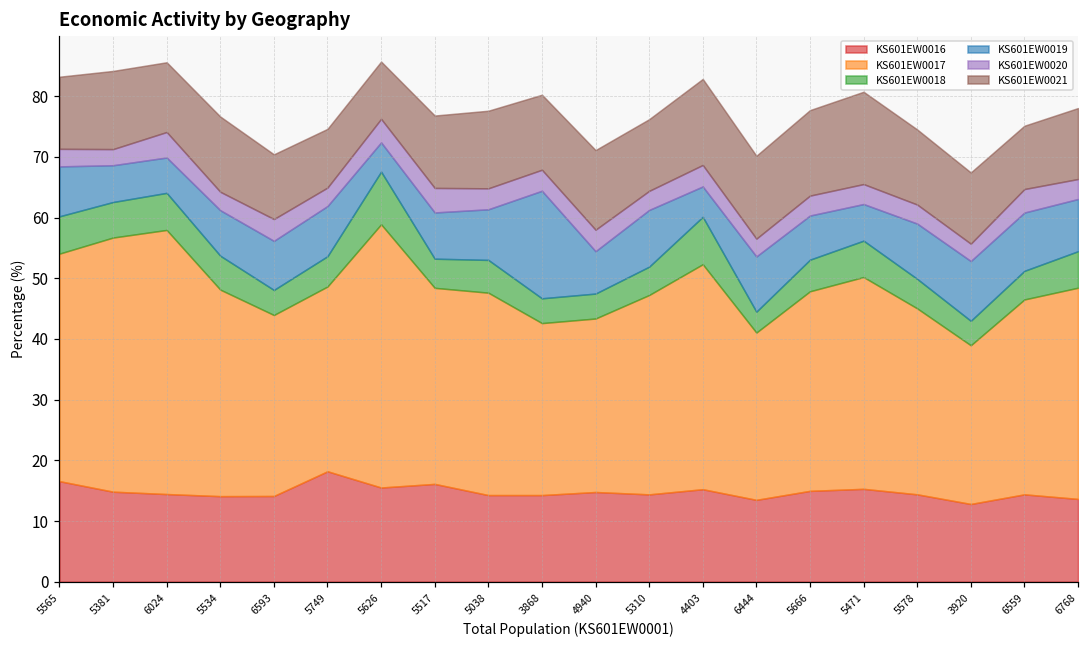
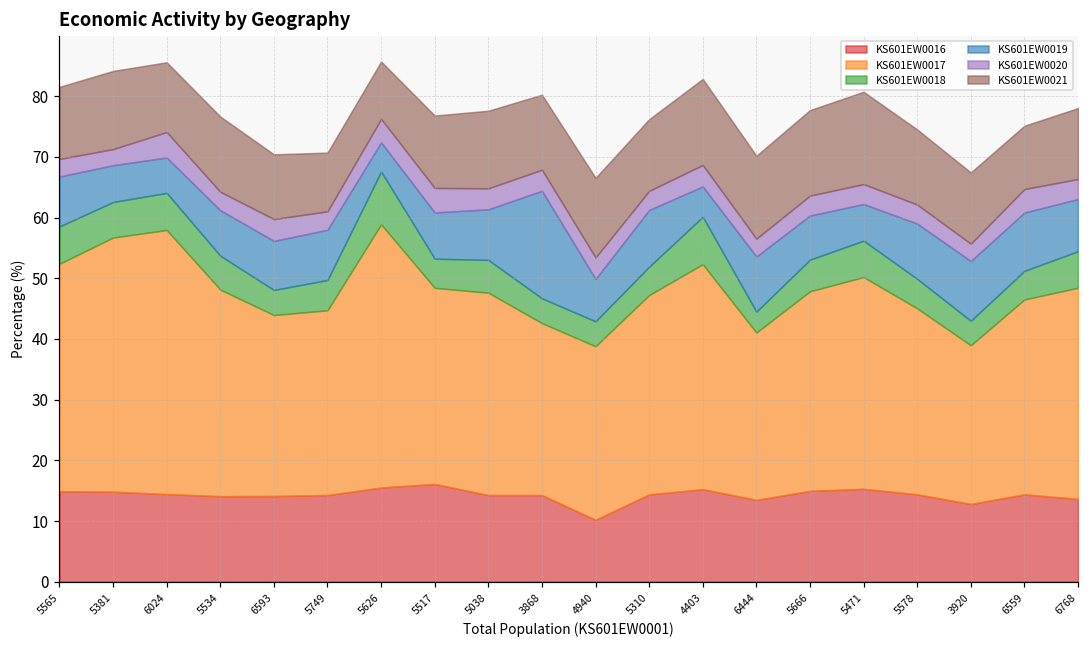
  {
    "KS601EW0016": {
-     "5565": 17,
+     "5565": 15,
      "5381": 15,
      "6024": 14,
      "5534": 14,
      "6593": 14,
-     "5749": 18,
+     "5749": 14,
      "5626": 16,
      "5517": 16,
      "5038": 14,
      "3868": 14,
-     "4940": 15,
+     "4940": 10,
      "5310": 14,
      "4403": 15,
      "6444": 13,
      "5666": 15,
      "5471": 15,
      "5578": 14,
      "3920": 13,
      "6559": 14,
      "6768": 14
    },
    "KS601EW0017": {
      "5565": 37,
      "5381": 42,
      "6024": 44,
      "5534": 34,
      "6593": 30,
      "5749": 30,
      "5626": 43,
      "5517": 32,
      "5038": 33,
      "3868": 28,
      "4940": 29,
      "5310": 33,
      "4403": 37,
      "6444": 28,
      "5666": 33,
      "5471": 35,
      "5578": 31,
      "3920": 26,
      "6559": 32,
      "6768": 35
    },
    "KS601EW0018": {
      "5565": 6,
      "5381": 6,
      "6024": 6,
      "5534": 6,
      "6593": 4,
      "5749": 5,
      "5626": 9,
      "5517": 5,
      "5038": 5,
      "3868": 4,
      "4940": 4,
      "5310": 5,
      "4403": 8,
      "6444": 3,
      "5666": 5,
      "5471": 6,
      "5578": 5,
      "3920": 4,
      "6559": 5,
      "6768": 6
    },
    "KS601EW0019": {
      "5565": 8,
      "5381": 6,
      "6024": 6,
      "5534": 7,
      "6593": 8,
      "5749": 8,
      "5626": 5,
      "5517": 8,
      "5038": 8,
      "3868": 18,
      "4940": 7,
      "5310": 9,
      "4403": 5,
      "6444": 9,
      "5666": 7,
      "5471": 6,
      "5578": 9,
      "3920": 10,
      "6559": 10,
      "6768": 9
    },
    "KS601EW0020": {
      "5565": 3,
      "5381": 3,
      "6024": 4,
      "5534": 3,
      "6593": 4,
      "5749": 3,
      "5626": 4,
      "5517": 4,
      "5038": 3,
      "3868": 3,
      "4940": 4,
      "5310": 3,
      "4403": 4,
      "6444": 3,
      "5666": 3,
      "5471": 3,
      "5578": 3,
      "3920": 3,
      "6559": 4,
      "6768": 3
    },
    "KS601EW0021": {
      "5565": 12,
      "5381": 13,
      "6024": 11,
      "5534": 12,
      "6593": 11,
      "5749": 10,
      "5626": 9,
      "5517": 12,
      "5038": 13,
      "3868": 12,
      "4940": 13,
      "5310": 12,
      "4403": 14,
      "6444": 14,
      "5666": 14,
      "5578": 12,
      "3920": 12,
      "6559": 10,
      "6768": 12
    }
  }
